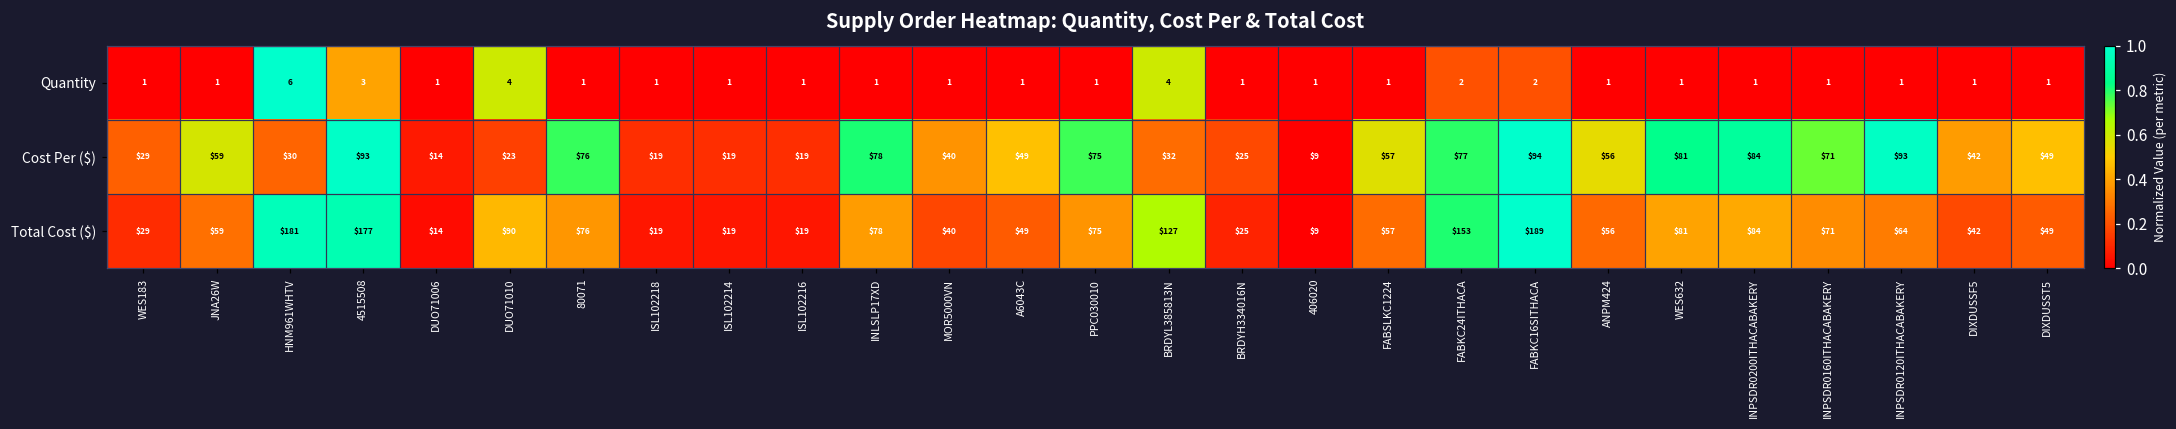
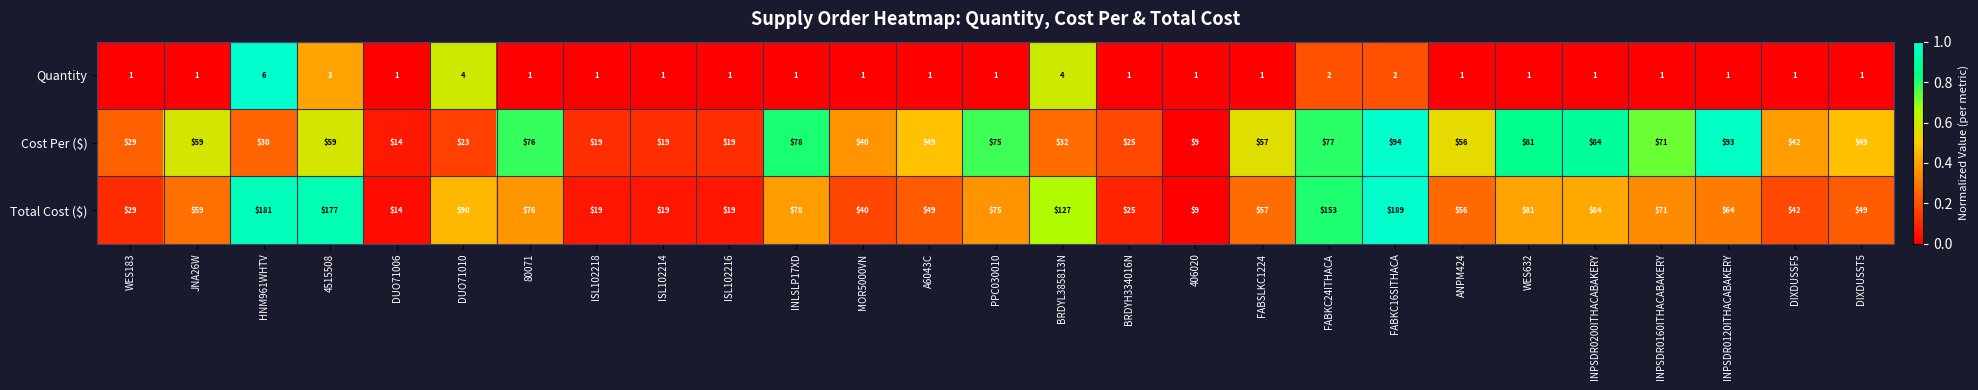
  {
    "Quantity": {
      "WES183": "1",
      "JNA26W": "1",
      "HNM961WHTV": "6",
      "4515508": "3",
      "DUO71006": "1",
      "DUO71010": "4",
      "80071": "1",
      "ISL102218": "1",
      "ISL102214": "1",
      "ISL102216": "1",
      "INLSLP17XD": "1",
      "MOR5000VN": "1",
      "A6043C": "1",
      "PPC030010": "1",
      "BRDYL385813N": "4",
      "BRDYH334016N": "1",
      "406020": "1",
      "FABSLKC1224": "1",
      "FABKC24ITHACA": "2",
      "FABKC16SITHACA": "2",
      "ANPM424": "1",
      "WES632": "1",
      "INPSDR0200ITHACABAKERY": "1",
      "INPSDR0160ITHACABAKERY": "1",
      "INPSDR0120ITHACABAKERY": "1",
      "DIXDUSSF5": "1",
      "DIXDUSST5": "1"
    },
    "Cost Per ($)": {
      "WES183": "$29",
      "JNA26W": "$59",
      "HNM961WHTV": "$30",
-     "4515508": "$93",
+     "4515508": "$59",
      "DUO71006": "$14",
      "DUO71010": "$23",
      "80071": "$76",
      "ISL102218": "$19",
      "ISL102214": "$19",
      "ISL102216": "$19",
      "INLSLP17XD": "$78",
      "MOR5000VN": "$40",
      "A6043C": "$49",
      "PPC030010": "$75",
      "BRDYL385813N": "$32",
      "BRDYH334016N": "$25",
      "406020": "$9",
      "FABSLKC1224": "$57",
      "FABKC24ITHACA": "$77",
      "FABKC16SITHACA": "$94",
      "ANPM424": "$56",
      "WES632": "$81",
      "INPSDR0200ITHACABAKERY": "$84",
      "INPSDR0160ITHACABAKERY": "$71",
      "INPSDR0120ITHACABAKERY": "$93",
      "DIXDUSSF5": "$42",
      "DIXDUSST5": "$49"
    },
    "Total Cost ($)": {
      "WES183": "$29",
      "JNA26W": "$59",
      "HNM961WHTV": "$181",
      "4515508": "$177",
      "DUO71006": "$14",
      "DUO71010": "$90",
      "80071": "$76",
      "ISL102218": "$19",
      "ISL102214": "$19",
      "ISL102216": "$19",
      "INLSLP17XD": "$78",
      "MOR5000VN": "$40",
      "A6043C": "$49",
      "PPC030010": "$75",
      "BRDYL385813N": "$127",
      "BRDYH334016N": "$25",
      "406020": "$9",
      "FABSLKC1224": "$57",
      "FABKC24ITHACA": "$153",
      "FABKC16SITHACA": "$189",
      "ANPM424": "$56",
      "WES632": "$81",
      "INPSDR0200ITHACABAKERY": "$84",
      "INPSDR0160ITHACABAKERY": "$71",
      "INPSDR0120ITHACABAKERY": "$64",
      "DIXDUSSF5": "$42",
      "DIXDUSST5": "$49"
    }
  }
